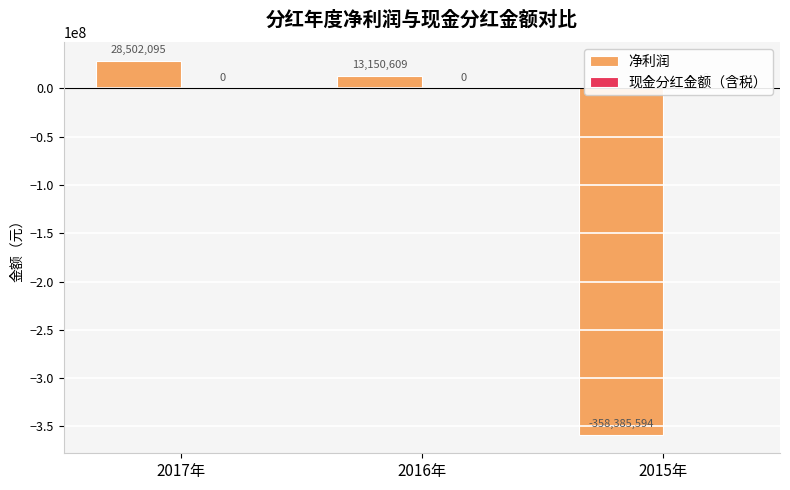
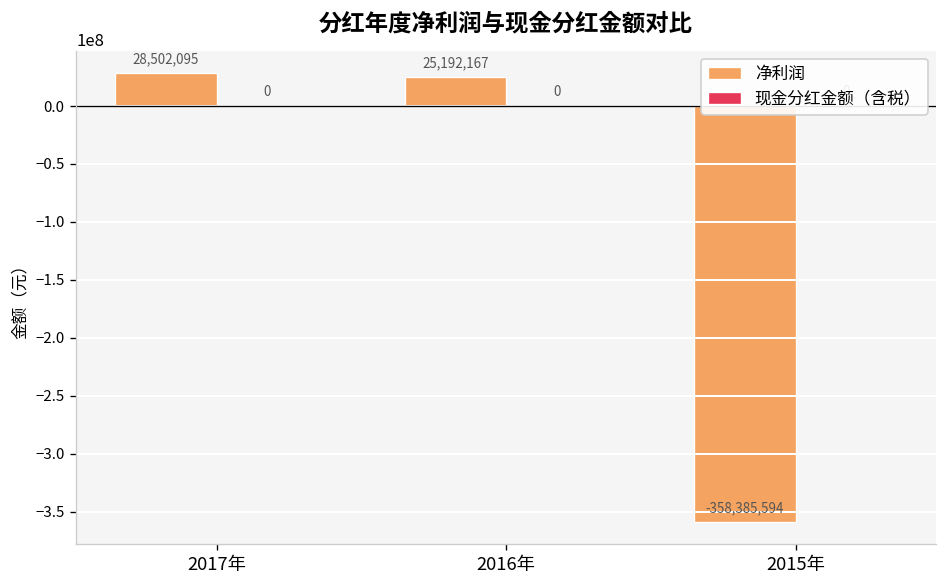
  {
    "净利润": {
      "2017年": "28,502,095",
-     "2016年": "13,150,609",
+     "2016年": "25,192,167",
      "2015年": "-358,385,594"
    },
    "现金分红金额（含税）": {
      "2017年": "0",
      "2016年": "0"
    }
  }
